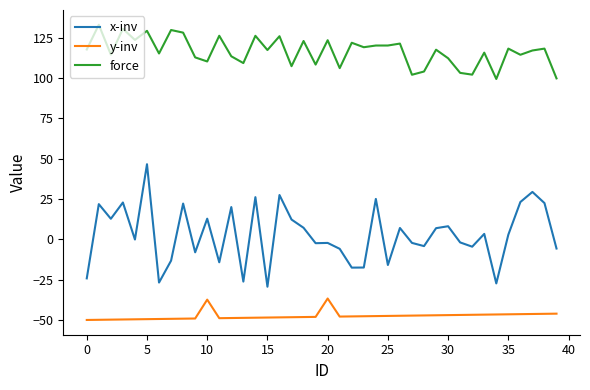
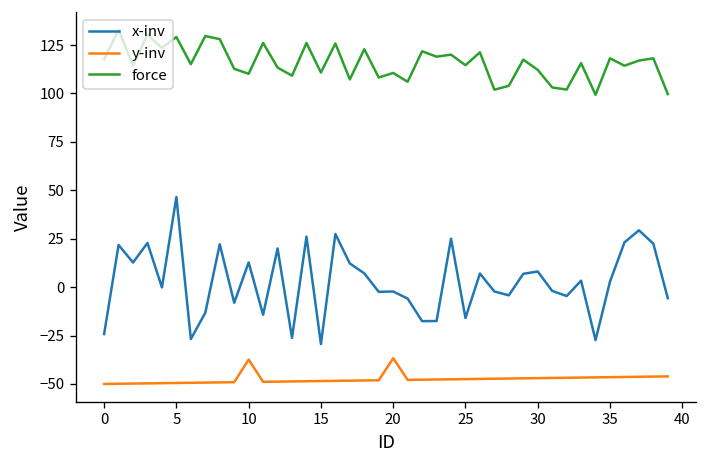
  {
    "x-inv": {
      "0": -24,
      "5": 47,
      "10": 13,
      "15": -29,
      "20": -2,
      "25": -16,
      "30": 8,
      "35": 3
    },
    "y-inv": {
      "0": -50,
      "5": -49,
      "10": -37,
      "15": -48,
      "20": -37,
      "25": -47,
      "30": -47,
      "35": -46
    },
    "force": {
      "5": 129,
      "10": 110,
-     "15": 117,
-     "20": 123,
-     "25": 120,
+     "15": 111,
+     "20": 111,
+     "25": 115,
      "30": 112,
      "35": 118
    }
  }
